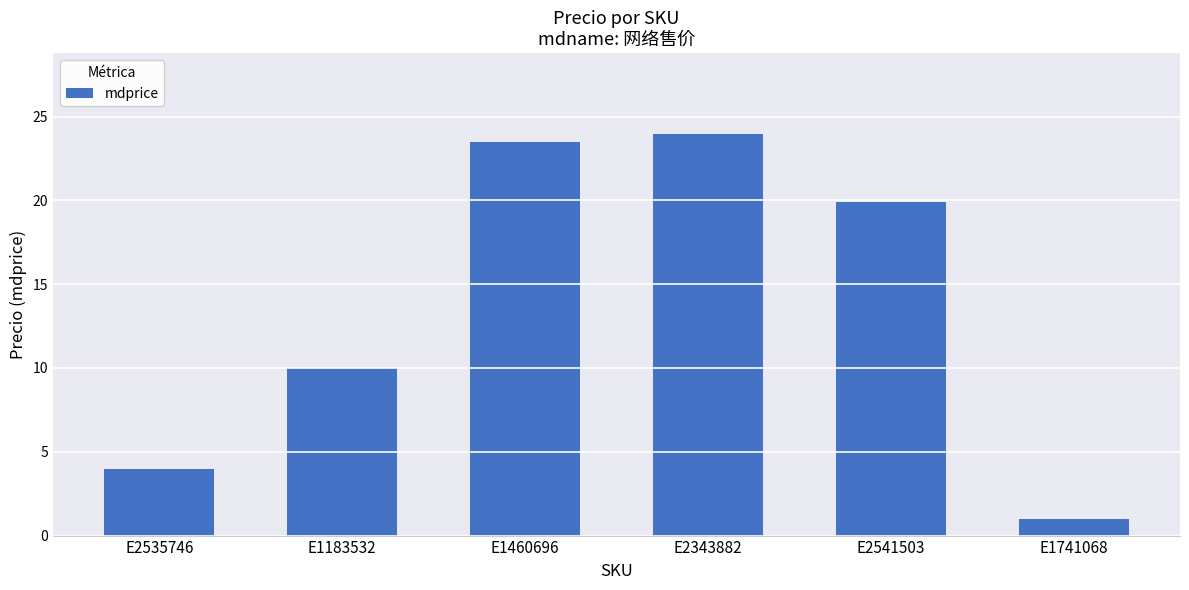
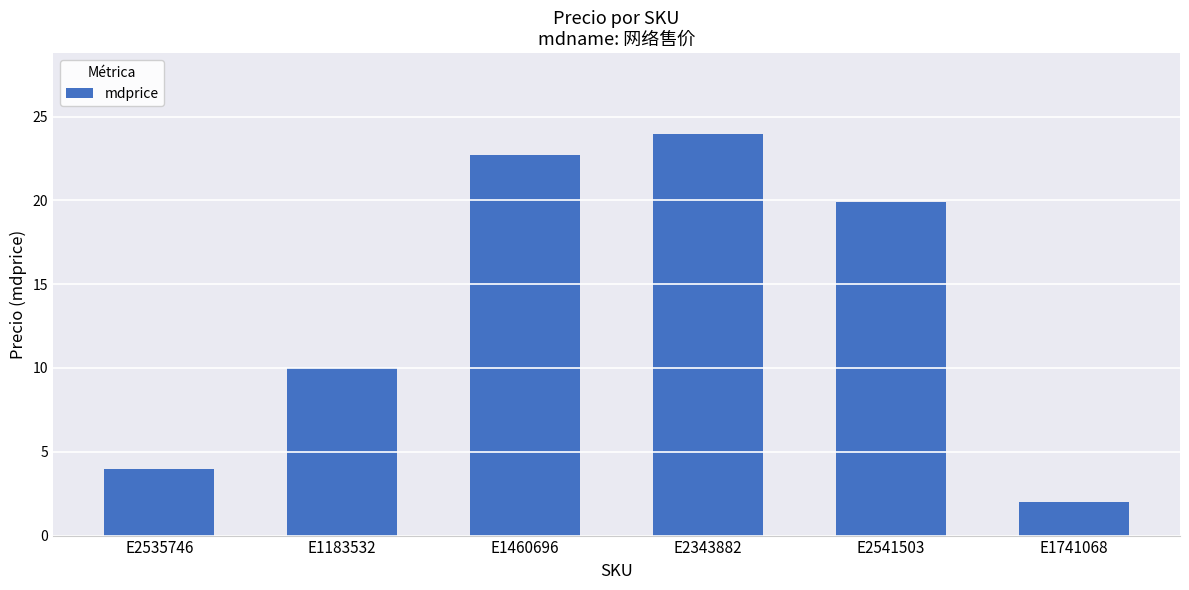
  {
    "E2535746": 4.0,
    "E1183532": 10.0,
-   "E1460696": 23.5,
+   "E1460696": 22.7,
    "E2343882": 24.0,
    "E2541503": 19.9,
-   "E1741068": 1
+   "E1741068": 2
  }
